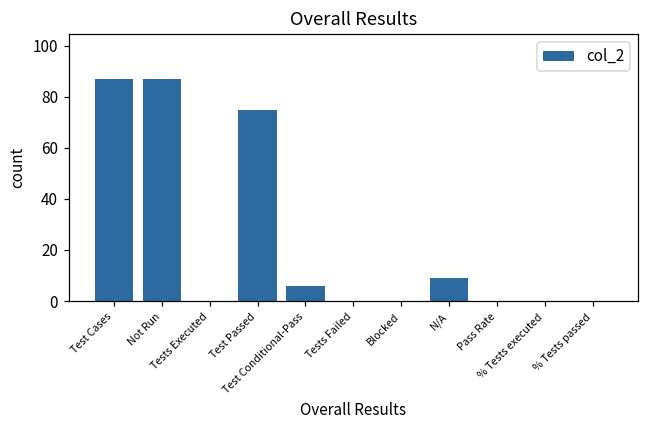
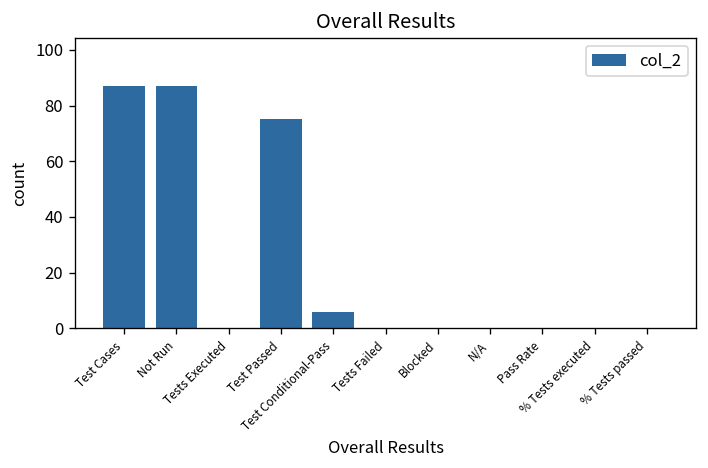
  {
    "Test Cases": 87,
    "Not Run": 87,
    "Tests Executed": 0,
    "Test Passed": 75,
    "Test Conditional-Pass": 6,
    "Tests Failed": 0,
    "Blocked": 0,
-   "N/A": 9,
+   "N/A": 0,
    "Pass Rate": 0,
    "% Tests executed": 0,
    "% Tests passed": 0
  }
